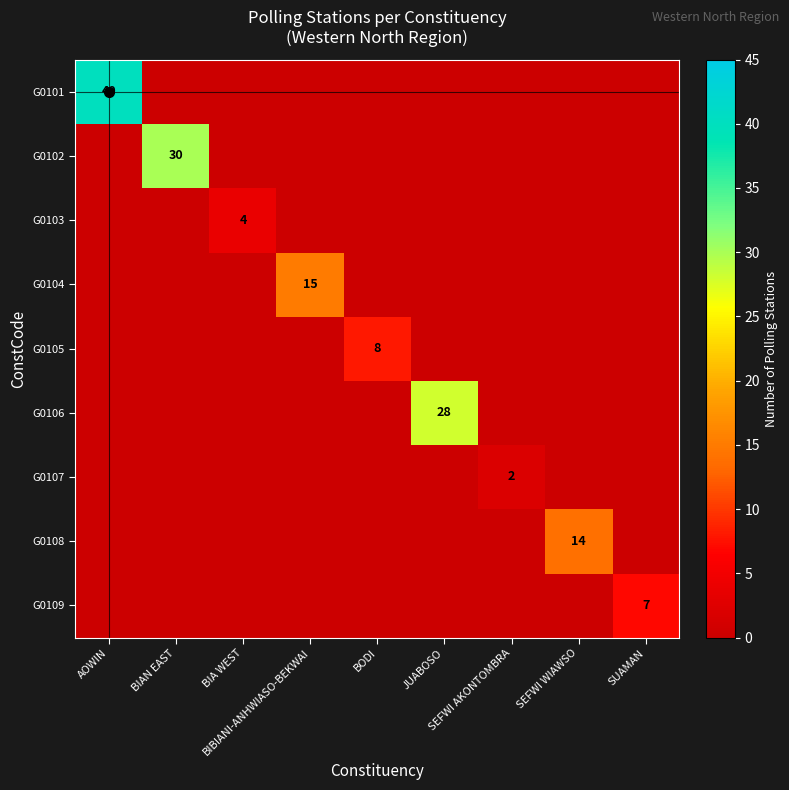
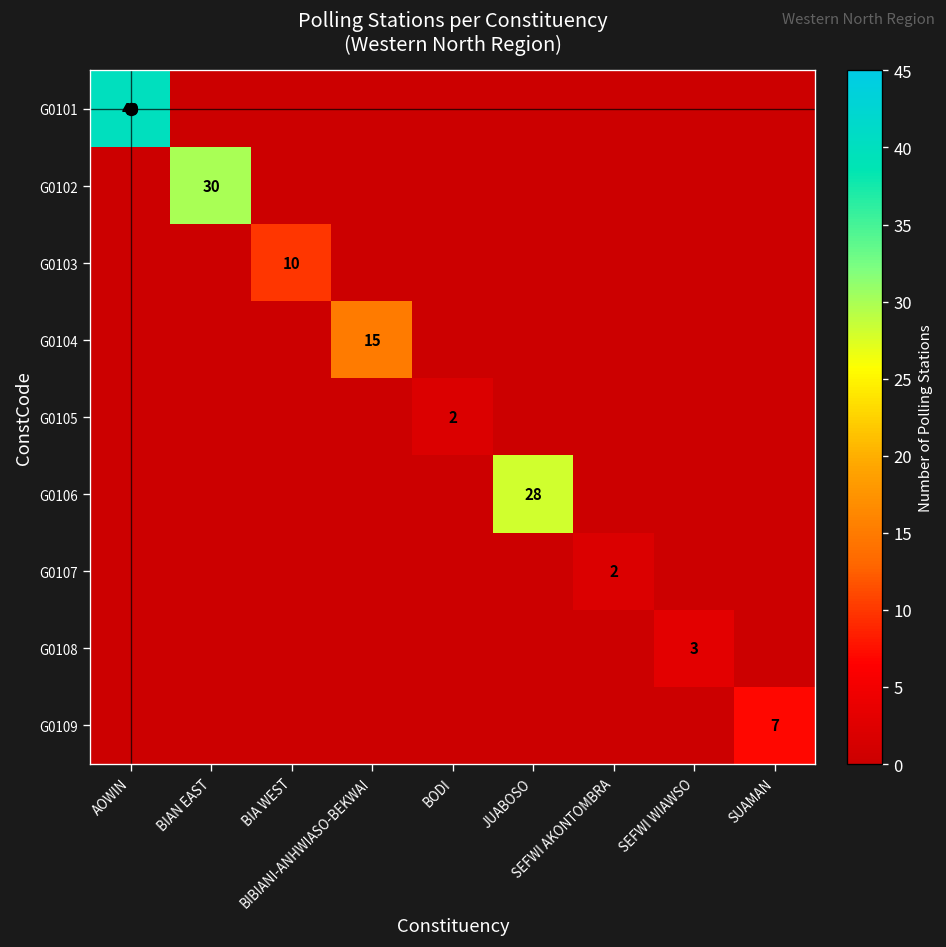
  {
    "G0102": {
      "BIAN EAST": 30
    },
    "G0103": {
-     "BIA WEST": 4
+     "BIA WEST": 10
    },
    "G0104": {
      "BIBIANI-ANHWIASO-BEKWAI": 15
    },
    "G0105": {
-     "BODI": 8
+     "BODI": 2
    },
    "G0106": {
      "JUABOSO": 28
    },
    "G0107": {
      "SEFWI AKONTOMBRA": 2
    },
    "G0108": {
-     "SEFWI WIAWSO": 14
+     "SEFWI WIAWSO": 3
    },
    "G0109": {
      "SUAMAN": 7
    }
  }
